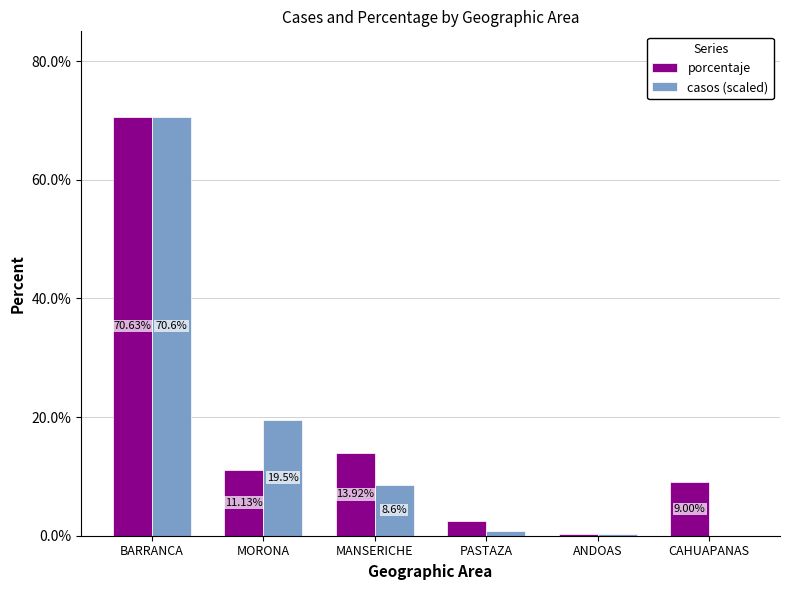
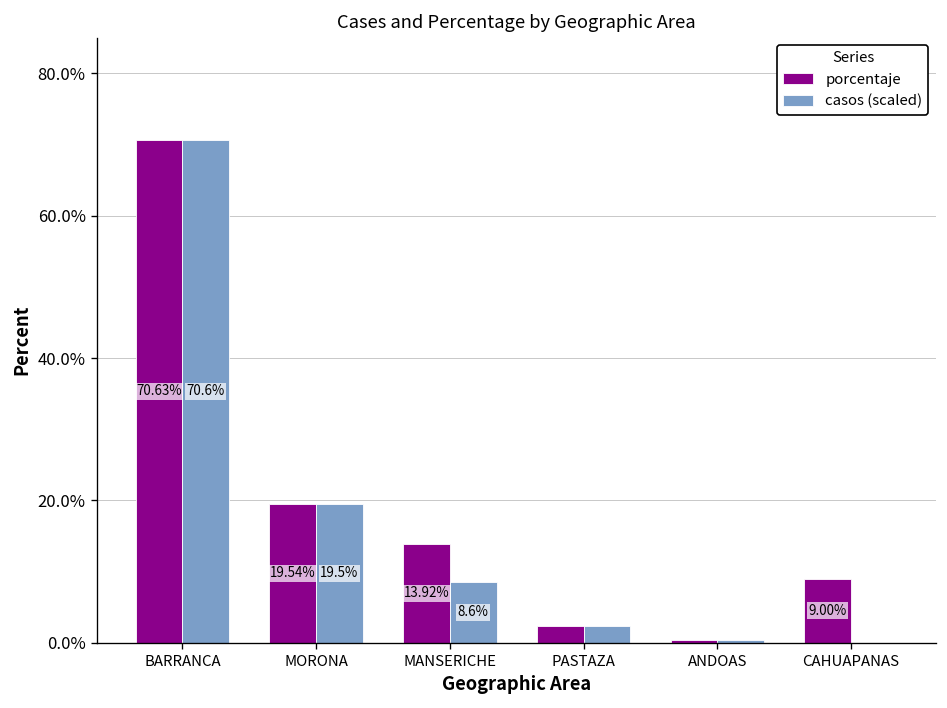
  {
    "porcentaje": {
-     "MORONA": "11.13%"
+     "MORONA": "19.54%"
    },
    "casos (scaled)": {
-     "PASTAZA": "1%",
+     "PASTAZA": "2%",
      "CAHUAPANAS": "0%"
    }
  }
